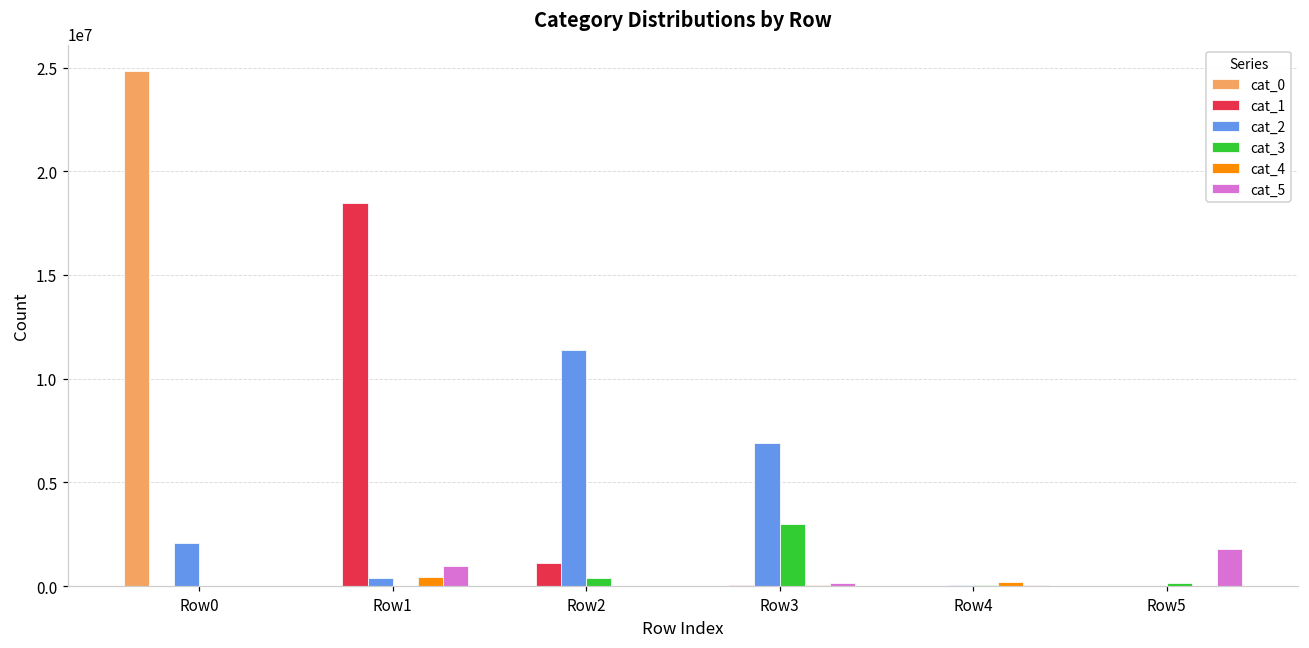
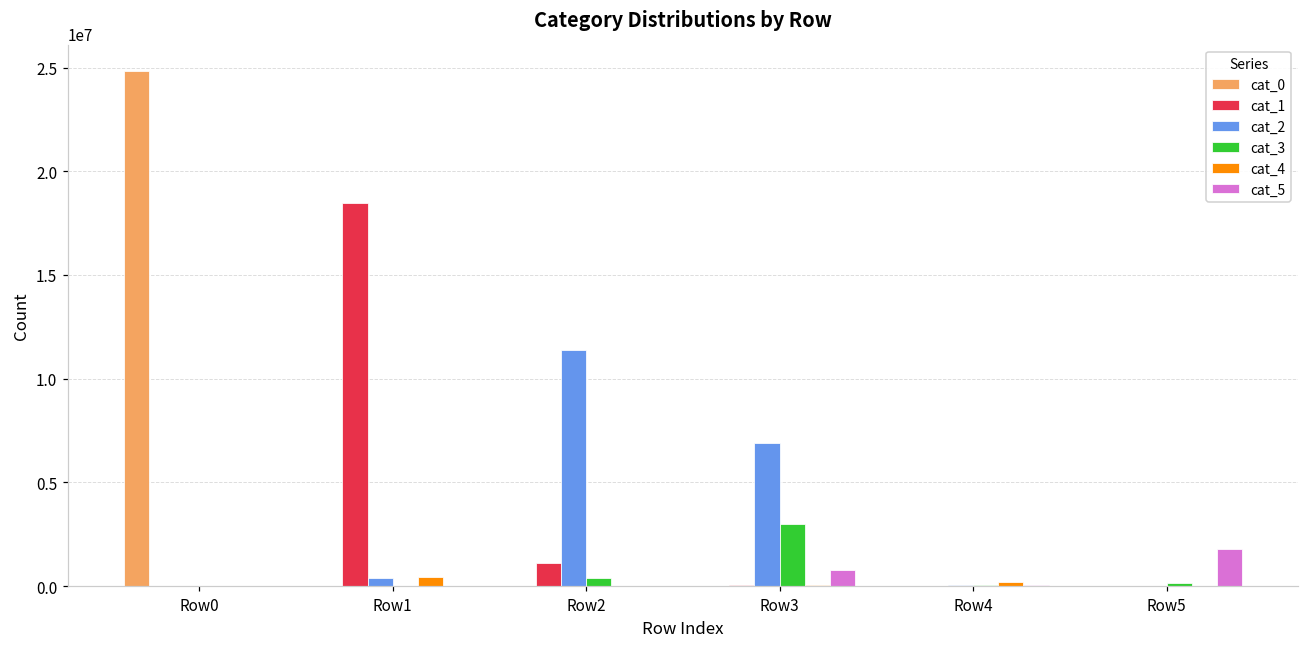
  {
    "cat_0": {
      "Row0": 24900000,
      "Row3": 0
    },
    "cat_1": {
      "Row0": 0,
      "Row1": 18500000,
      "Row2": 1100000
    },
    "cat_2": {
-     "Row0": 2100000,
+     "Row0": 0,
      "Row1": 400000,
      "Row2": 11400000,
      "Row3": 6900000
    },
    "cat_3": {
      "Row0": 0,
      "Row2": 400000,
      "Row3": 3000000,
      "Row5": 200000
    },
    "cat_4": {
      "Row0": 0,
      "Row1": 400000,
      "Row4": 200000
    },
    "cat_5": {
      "Row0": 0,
-     "Row1": 900000,
-     "Row3": 200000,
+     "Row1": 0,
+     "Row3": 800000,
      "Row5": 1800000
    }
  }
